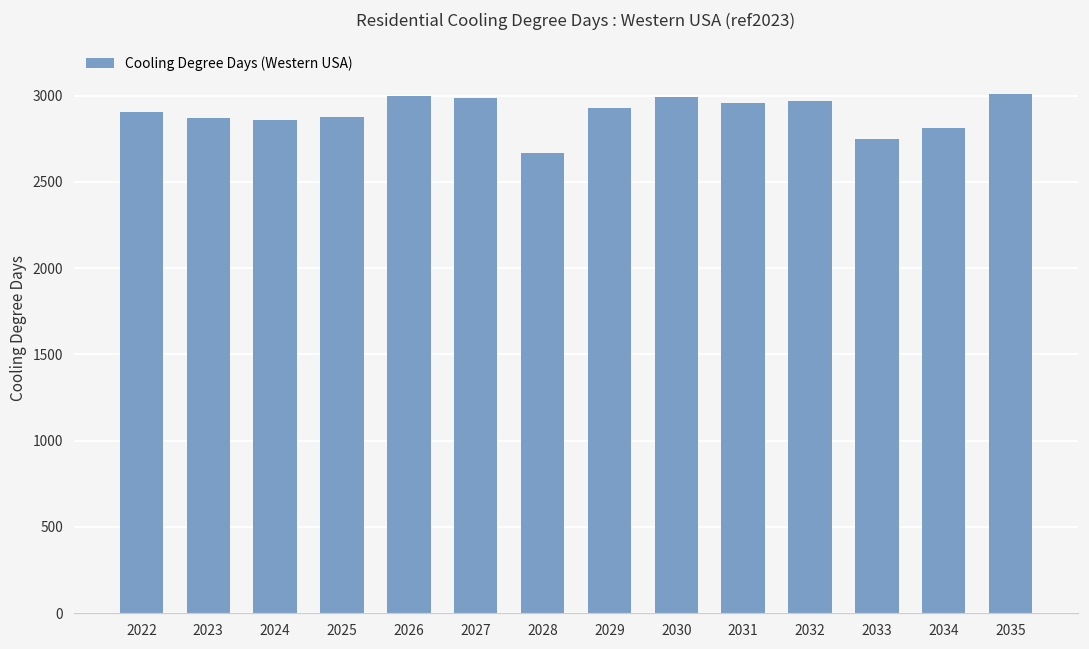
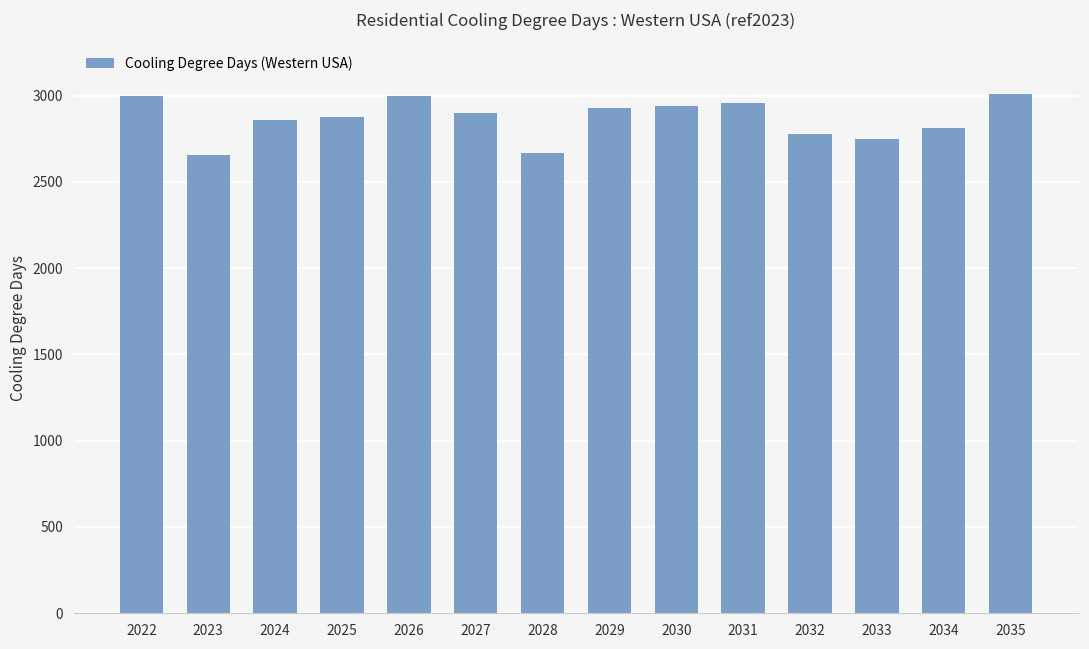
  {
-   "2022": 2910,
-   "2023": 2870,
+   "2022": 3000,
+   "2023": 2660,
    "2024": 2860,
    "2025": 2870,
    "2026": 3000,
-   "2027": 2990,
+   "2027": 2900,
    "2028": 2670,
    "2029": 2930,
-   "2030": 2990,
+   "2030": 2940,
    "2031": 2960,
-   "2032": 2970,
+   "2032": 2780,
    "2033": 2750,
    "2034": 2810,
    "2035": 3010
  }
